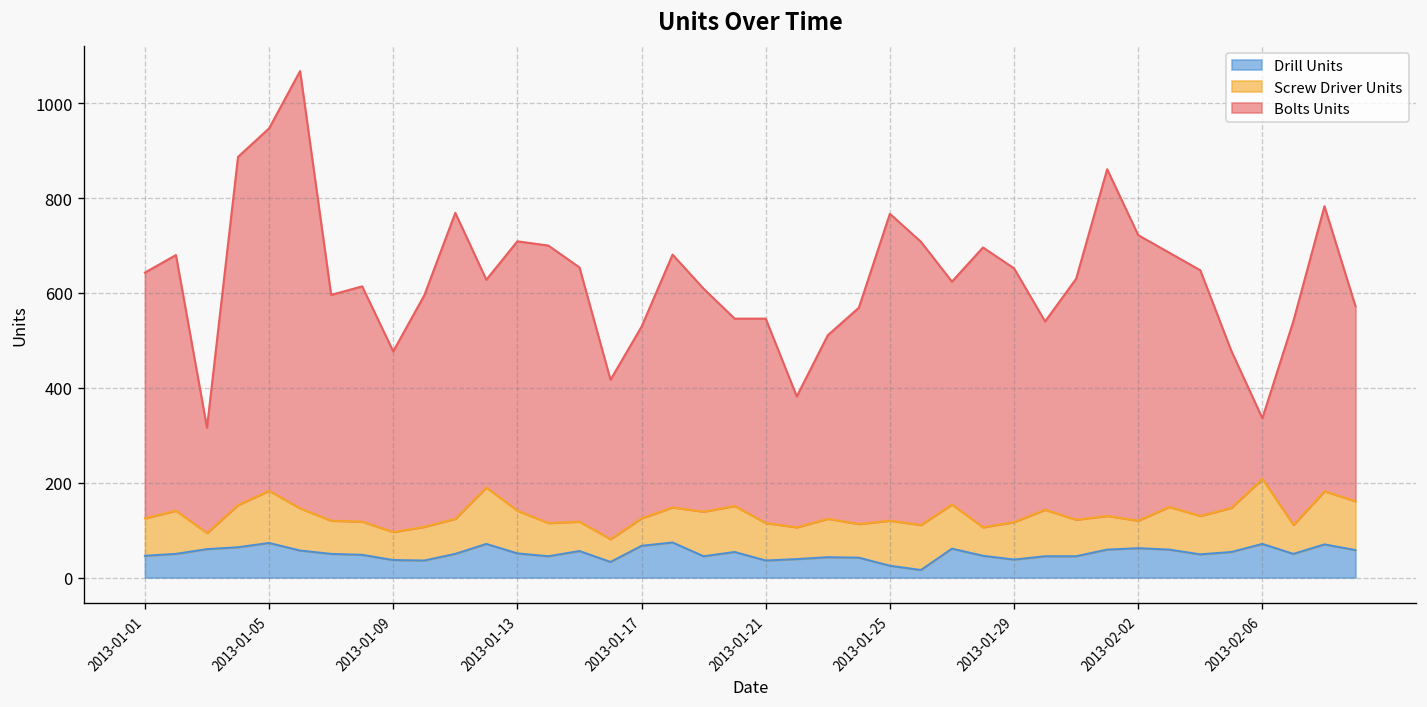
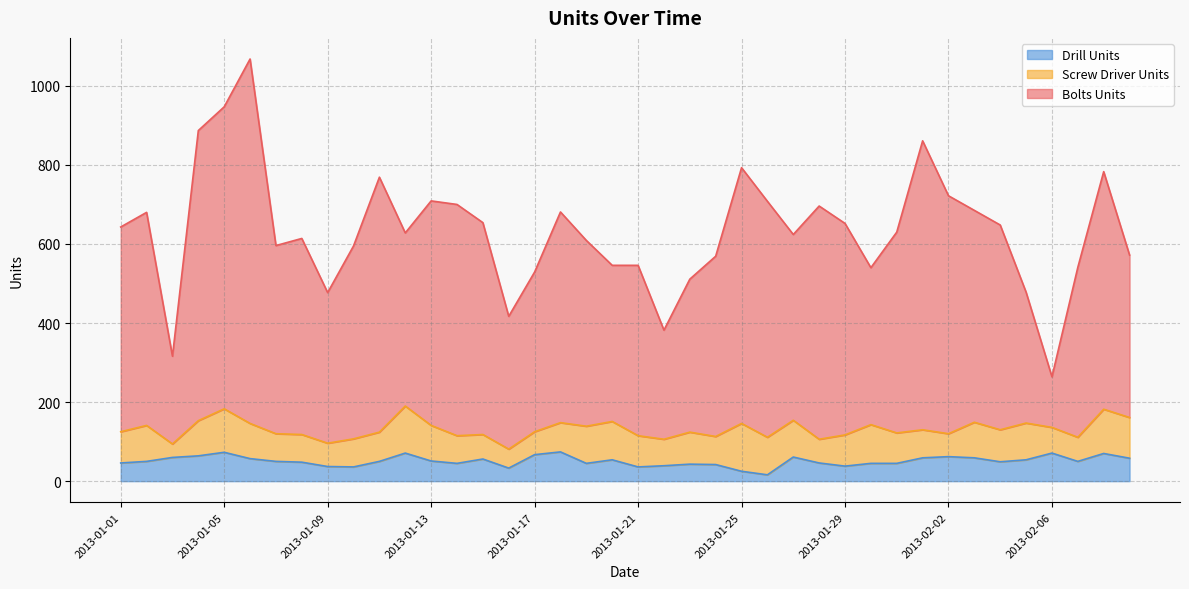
  {
    "Drill Units": {
      "2013-01-01": 50,
      "2013-01-05": 70,
      "2013-01-09": 40,
      "2013-01-13": 50,
      "2013-01-17": 70,
      "2013-01-21": 40,
      "2013-01-25": 30,
      "2013-01-29": 40,
      "2013-02-02": 60,
      "2013-02-06": 70
    },
    "Screw Driver Units": {
      "2013-01-01": 80,
      "2013-01-05": 110,
      "2013-01-09": 60,
      "2013-01-13": 90,
      "2013-01-17": 60,
      "2013-01-21": 80,
-     "2013-01-25": 100,
+     "2013-01-25": 120,
      "2013-01-29": 80,
      "2013-02-02": 60,
-     "2013-02-06": 140
+     "2013-02-06": 70
    },
    "Bolts Units": {
      "2013-01-01": 520,
      "2013-01-05": 760,
      "2013-01-09": 380,
      "2013-01-13": 570,
      "2013-01-17": 400,
      "2013-01-21": 430,
      "2013-01-25": 650,
      "2013-01-29": 540,
      "2013-02-02": 600,
      "2013-02-06": 130
    }
  }
